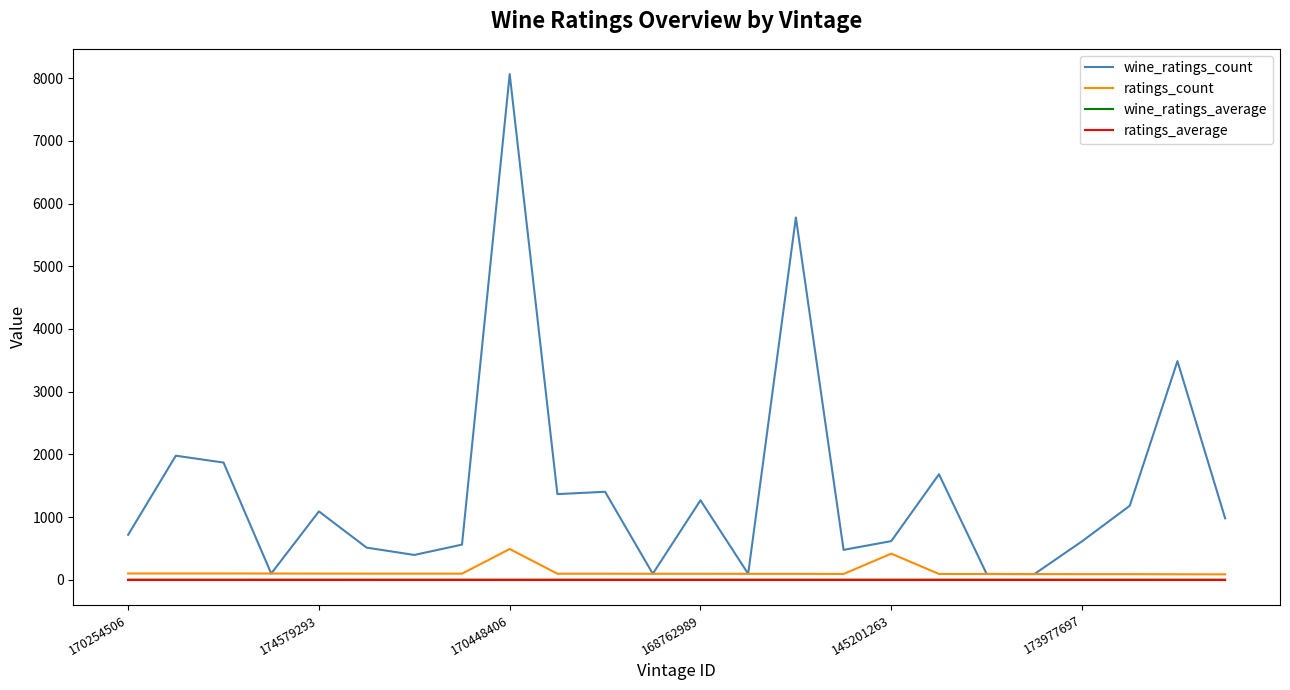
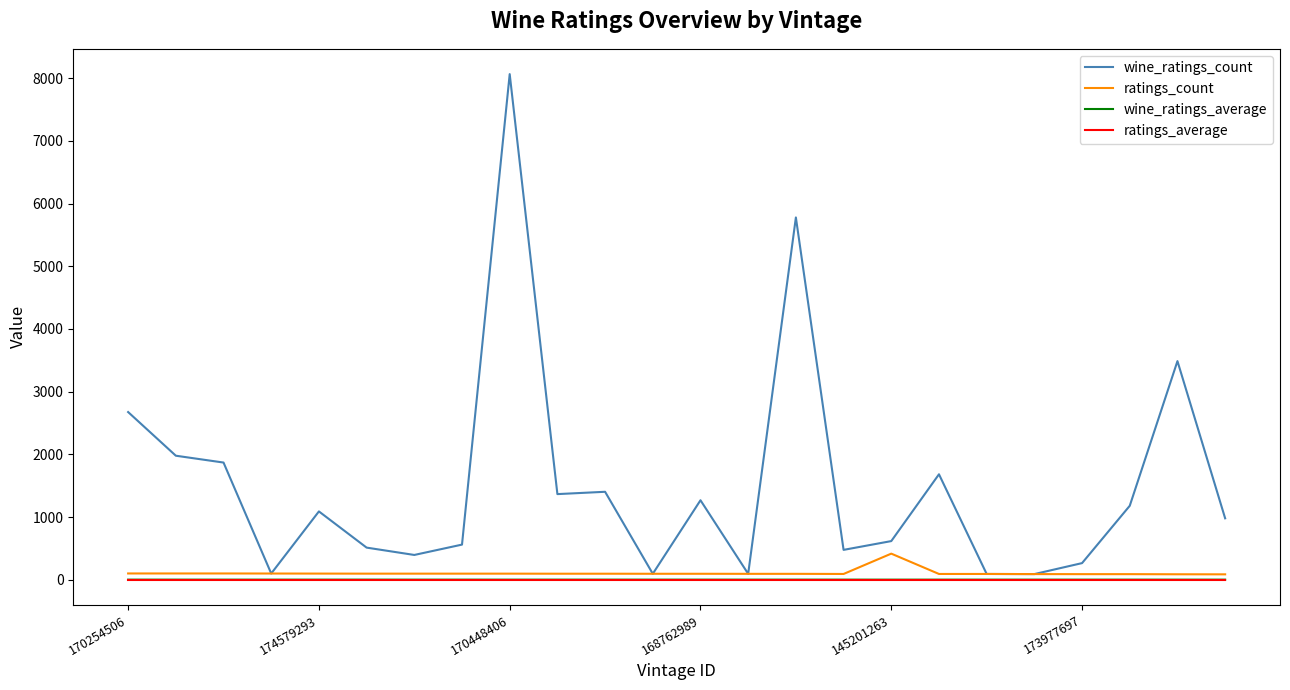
  {
    "wine_ratings_count": {
-     "170254506": 700,
+     "170254506": 2700,
      "174579293": 1100,
      "170448406": 8100,
      "168762989": 1300,
      "145201263": 600,
-     "173977697": 600
+     "173977697": 300
    },
    "ratings_count": {
      "170254506": 100,
      "174579293": 100,
-     "170448406": 500,
+     "170448406": 100,
      "168762989": 100,
      "145201263": 400,
      "173977697": 100
    },
    "ratings_average": {
      "170254506": 0,
      "174579293": 0,
      "170448406": 0,
      "168762989": 0,
      "145201263": 0,
      "173977697": 0
    }
  }
